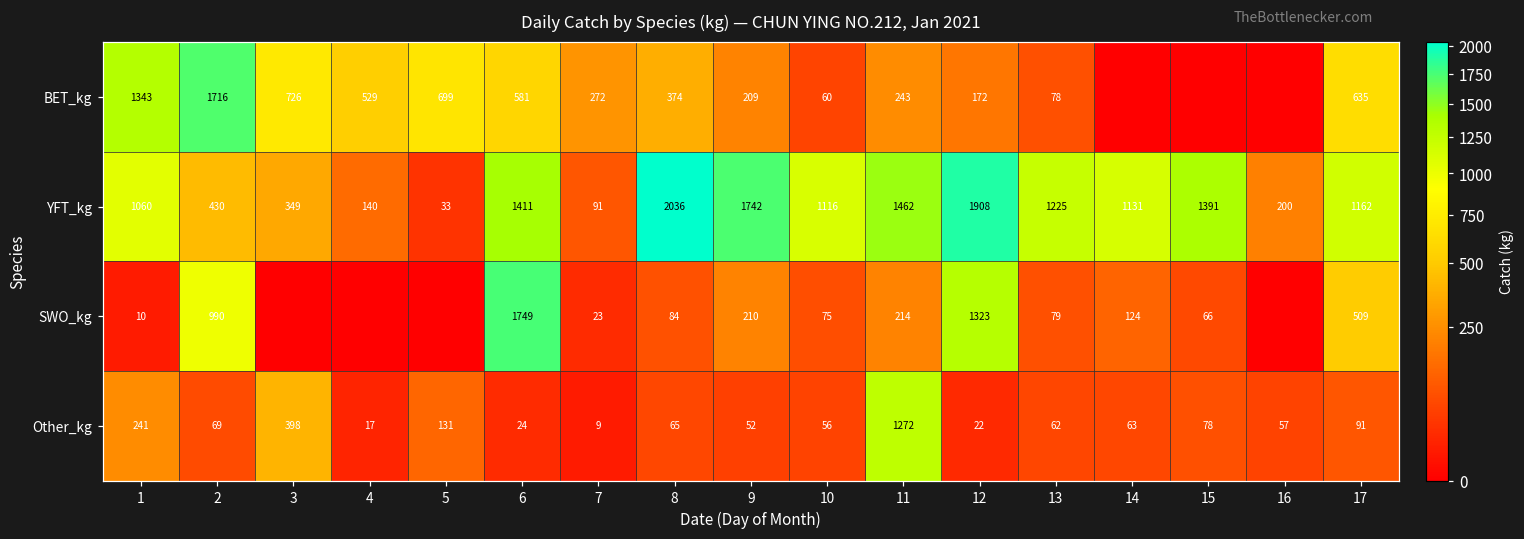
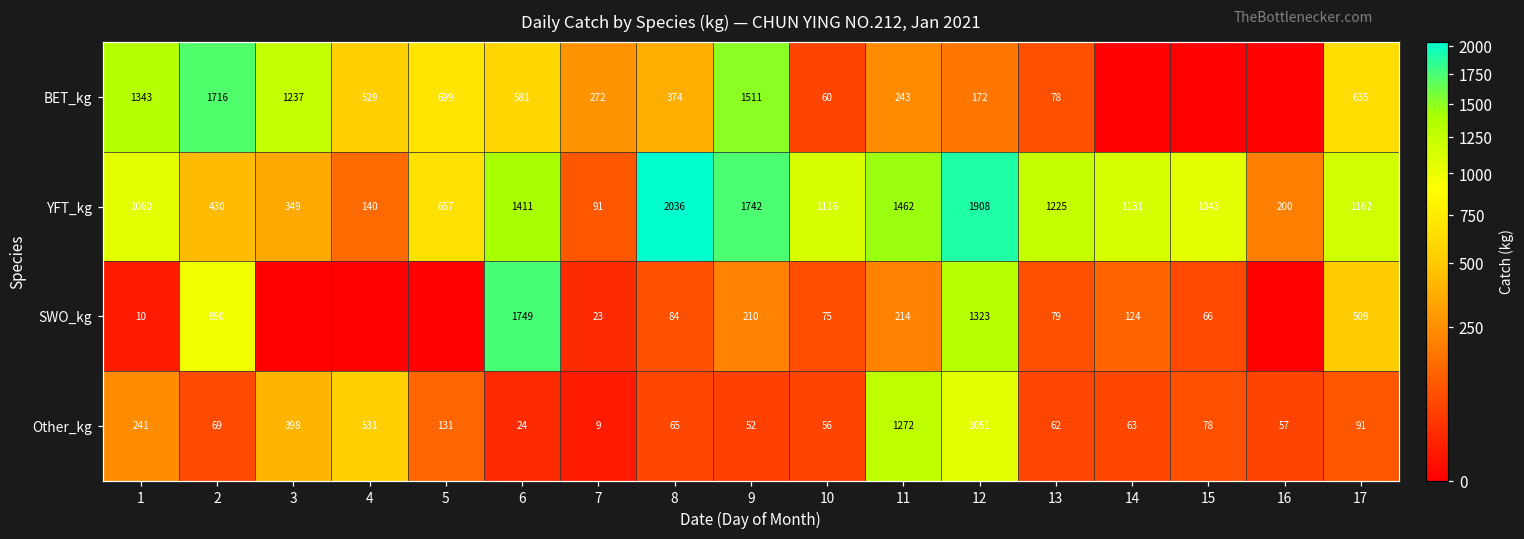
  {
    "BET_kg": {
      "1": 1343,
      "2": 1716,
-     "3": 726,
+     "3": 1237,
      "4": 529,
      "5": 699,
      "6": 581,
      "7": 272,
      "8": 374,
-     "9": 209,
+     "9": 1511,
      "10": 60,
      "11": 243,
      "12": 172,
      "13": 78,
      "17": 635
    },
    "YFT_kg": {
      "1": 1060,
      "2": 430,
      "3": 349,
      "4": 140,
-     "5": 33,
+     "5": 657,
      "6": 1411,
      "7": 91,
      "8": 2036,
      "9": 1742,
      "10": 1116,
      "11": 1462,
      "12": 1908,
      "13": 1225,
      "14": 1131,
-     "15": 1391,
+     "15": 1043,
      "16": 200,
      "17": 1162
    },
    "SWO_kg": {
      "1": 10,
      "2": 990,
      "6": 1749,
      "7": 23,
      "8": 84,
      "9": 210,
      "10": 75,
      "11": 214,
      "12": 1323,
      "13": 79,
      "14": 124,
      "15": 66,
      "17": 509
    },
    "Other_kg": {
      "1": 241,
      "2": 69,
      "3": 398,
-     "4": 17,
+     "4": 531,
      "5": 131,
      "6": 24,
      "7": 9,
      "8": 65,
      "9": 52,
      "10": 56,
      "11": 1272,
-     "12": 22,
+     "12": 1051,
      "13": 62,
      "14": 63,
      "15": 78,
      "16": 57,
      "17": 91
    }
  }
